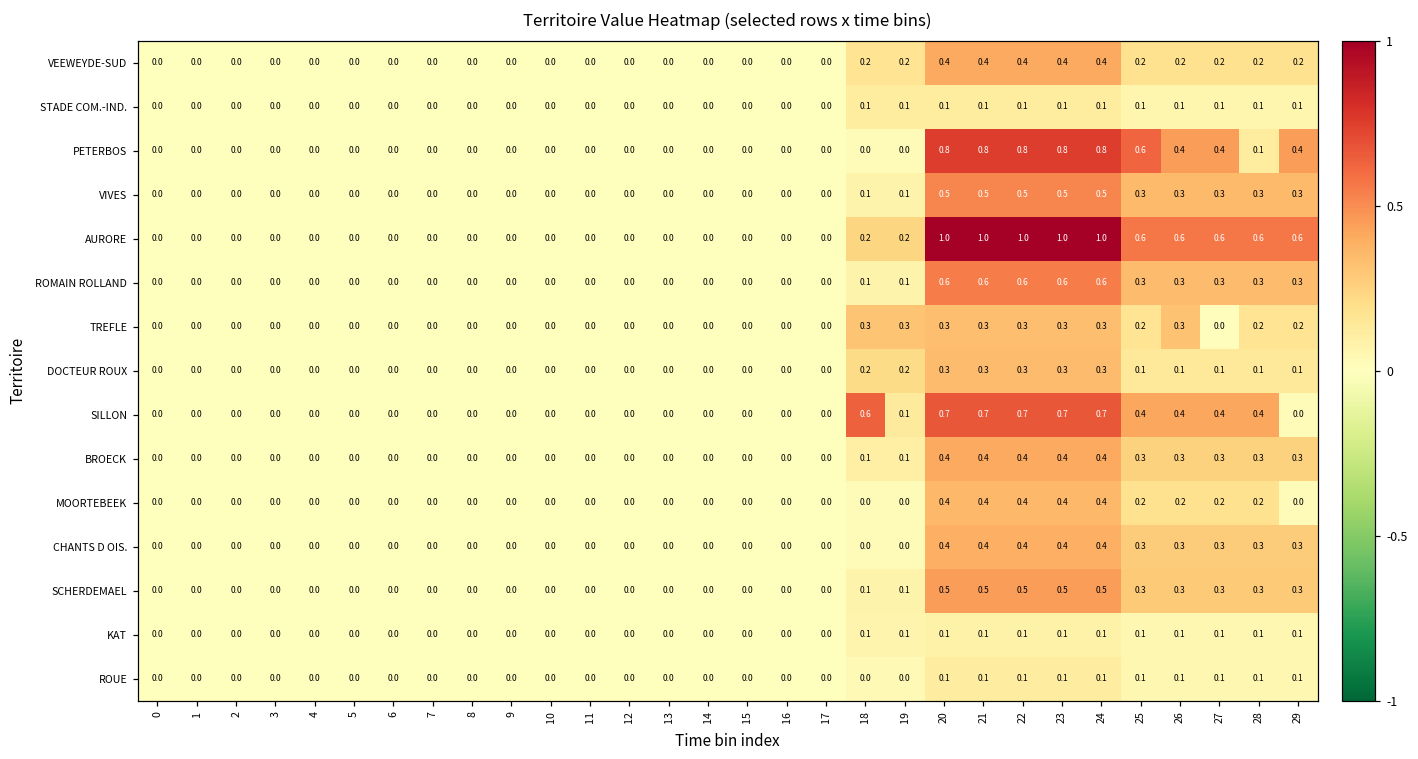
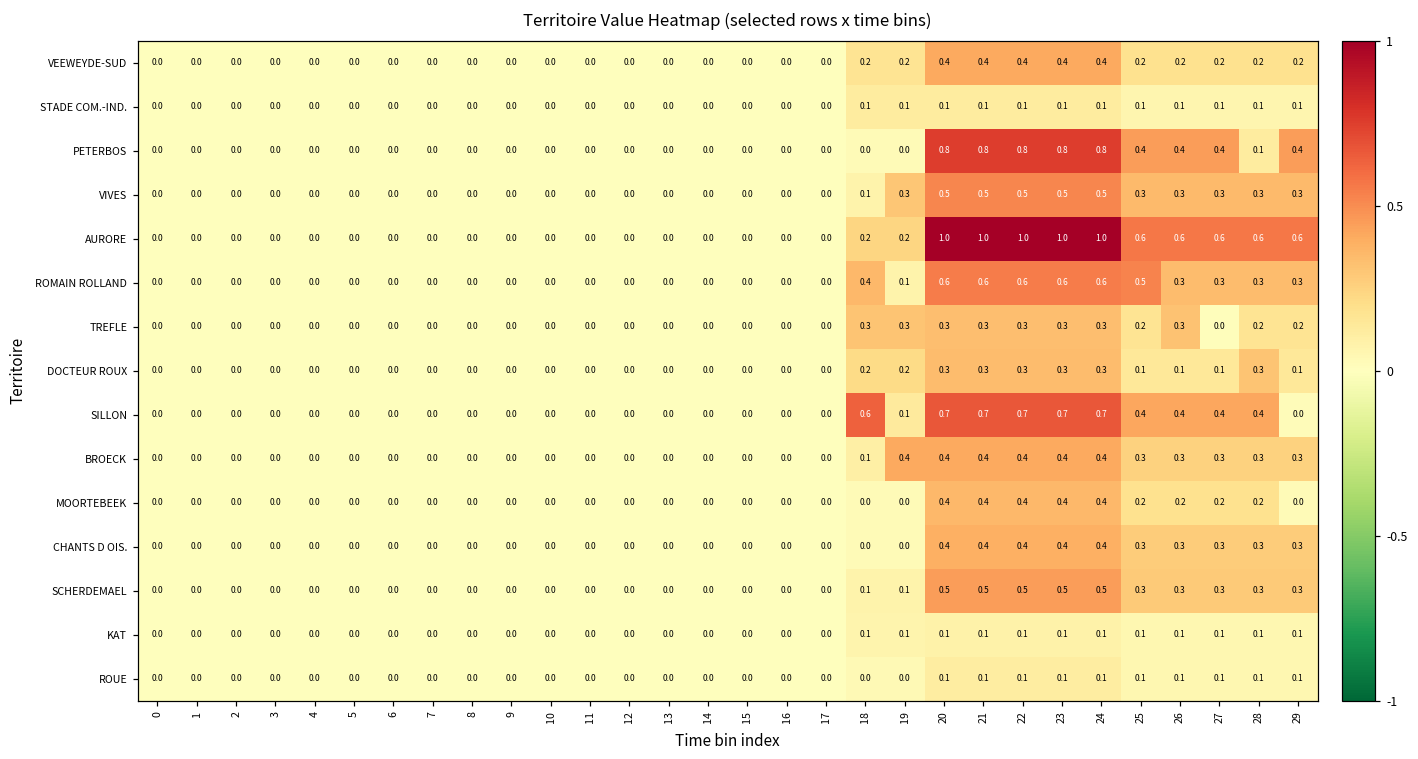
  {
    "PETERBOS": {
      "0": 0.0,
      "1": 0.0,
      "2": 0.0,
      "3": 0.0,
      "4": 0.0,
      "5": 0.0,
      "6": 0.0,
      "7": 0.0,
      "8": 0.0,
      "9": 0.0,
      "10": 0.0,
      "11": 0.0,
      "12": 0.0,
      "13": 0.0,
      "14": 0.0,
      "15": 0.0,
      "16": 0.0,
      "17": 0.0,
      "18": 0.0,
      "19": 0.0,
      "20": 0.8,
      "21": 0.8,
      "22": 0.8,
      "23": 0.8,
      "24": 0.8,
-     "25": 0.6,
+     "25": 0.4,
      "26": 0.4,
      "27": 0.4,
      "28": 0.1,
      "29": 0.4
    },
    "VIVES": {
      "0": 0.0,
      "1": 0.0,
      "2": 0.0,
      "3": 0.0,
      "4": 0.0,
      "5": 0.0,
      "6": 0.0,
      "7": 0.0,
      "8": 0.0,
      "9": 0.0,
      "10": 0.0,
      "11": 0.0,
      "12": 0.0,
      "13": 0.0,
      "14": 0.0,
      "15": 0.0,
      "16": 0.0,
      "17": 0.0,
      "18": 0.1,
-     "19": 0.1,
+     "19": 0.3,
      "20": 0.5,
      "21": 0.5,
      "22": 0.5,
      "23": 0.5,
      "24": 0.5,
      "25": 0.3,
      "26": 0.3,
      "27": 0.3,
      "28": 0.3,
      "29": 0.3
    },
    "ROMAIN ROLLAND": {
      "0": 0.0,
      "1": 0.0,
      "2": 0.0,
      "3": 0.0,
      "4": 0.0,
      "5": 0.0,
      "6": 0.0,
      "7": 0.0,
      "8": 0.0,
      "9": 0.0,
      "10": 0.0,
      "11": 0.0,
      "12": 0.0,
      "13": 0.0,
      "14": 0.0,
      "15": 0.0,
      "16": 0.0,
      "17": 0.0,
-     "18": 0.1,
+     "18": 0.4,
      "19": 0.1,
      "20": 0.6,
      "21": 0.6,
      "22": 0.6,
      "23": 0.6,
      "24": 0.6,
-     "25": 0.3,
+     "25": 0.5,
      "26": 0.3,
      "27": 0.3,
      "28": 0.3,
      "29": 0.3
    },
    "DOCTEUR ROUX": {
      "0": 0.0,
      "1": 0.0,
      "2": 0.0,
      "3": 0.0,
      "4": 0.0,
      "5": 0.0,
      "6": 0.0,
      "7": 0.0,
      "8": 0.0,
      "9": 0.0,
      "10": 0.0,
      "11": 0.0,
      "12": 0.0,
      "13": 0.0,
      "14": 0.0,
      "15": 0.0,
      "16": 0.0,
      "17": 0.0,
      "18": 0.2,
      "19": 0.2,
      "20": 0.3,
      "21": 0.3,
      "22": 0.3,
      "23": 0.3,
      "24": 0.3,
      "25": 0.1,
      "26": 0.1,
      "27": 0.1,
-     "28": 0.1,
+     "28": 0.3,
      "29": 0.1
    },
    "BROECK": {
      "0": 0.0,
      "1": 0.0,
      "2": 0.0,
      "3": 0.0,
      "4": 0.0,
      "5": 0.0,
      "6": 0.0,
      "7": 0.0,
      "8": 0.0,
      "9": 0.0,
      "10": 0.0,
      "11": 0.0,
      "12": 0.0,
      "13": 0.0,
      "14": 0.0,
      "15": 0.0,
      "16": 0.0,
      "17": 0.0,
      "18": 0.1,
-     "19": 0.1,
+     "19": 0.4,
      "20": 0.4,
      "21": 0.4,
      "22": 0.4,
      "23": 0.4,
      "24": 0.4,
      "25": 0.3,
      "26": 0.3,
      "27": 0.3,
      "28": 0.3,
      "29": 0.3
    }
  }
